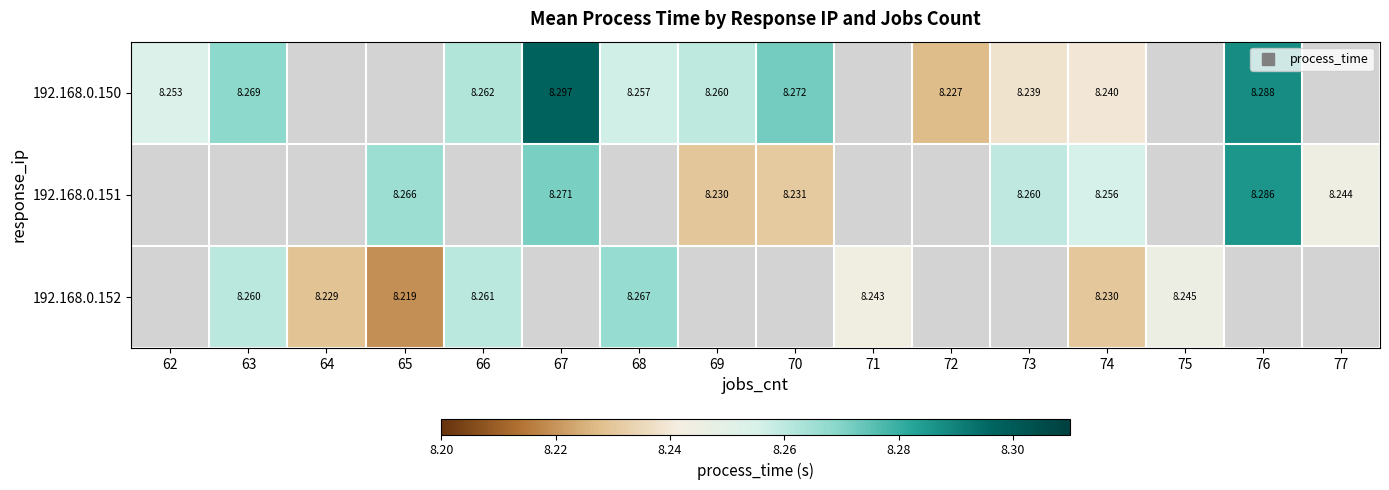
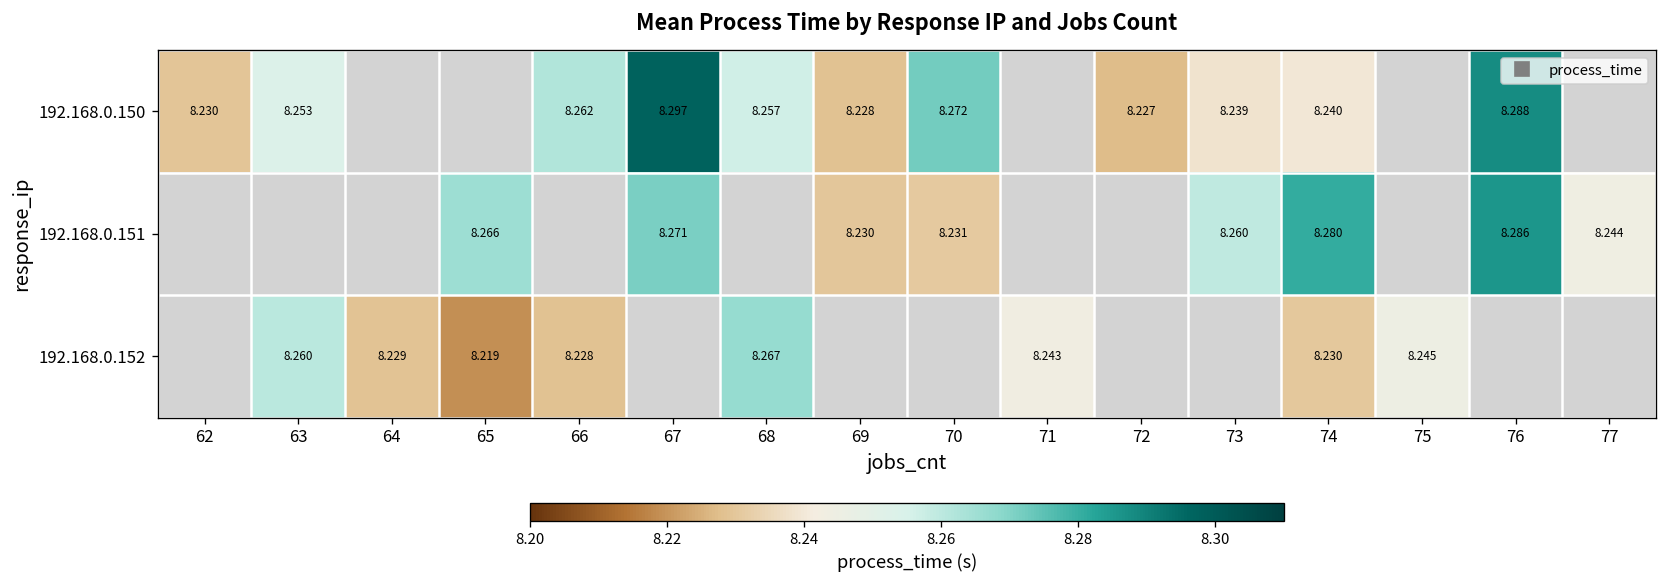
  {
    "192.168.0.150": {
-     "62": 8.253,
-     "63": 8.269,
+     "62": 8.230,
+     "63": 8.253,
      "66": 8.262,
      "67": 8.297,
      "68": 8.257,
-     "69": 8.260,
+     "69": 8.228,
      "70": 8.272,
      "72": 8.227,
      "73": 8.239,
      "74": 8.240,
      "76": 8.288
    },
    "192.168.0.151": {
      "65": 8.266,
      "67": 8.271,
      "69": 8.230,
      "70": 8.231,
      "73": 8.260,
-     "74": 8.256,
+     "74": 8.280,
      "76": 8.286,
      "77": 8.244
    },
    "192.168.0.152": {
      "63": 8.260,
      "64": 8.229,
      "65": 8.219,
-     "66": 8.261,
+     "66": 8.228,
      "68": 8.267,
      "71": 8.243,
      "74": 8.230,
      "75": 8.245
    }
  }
